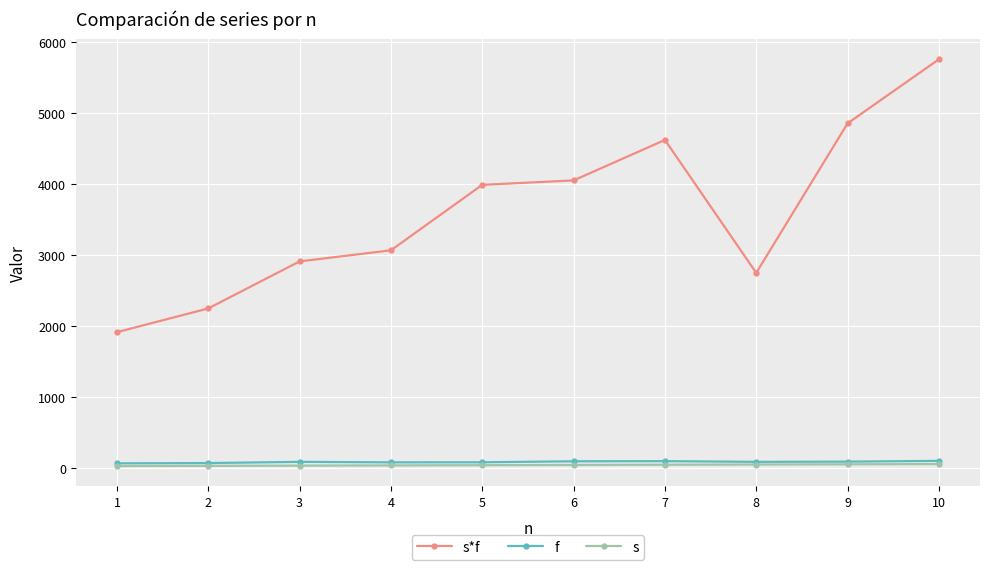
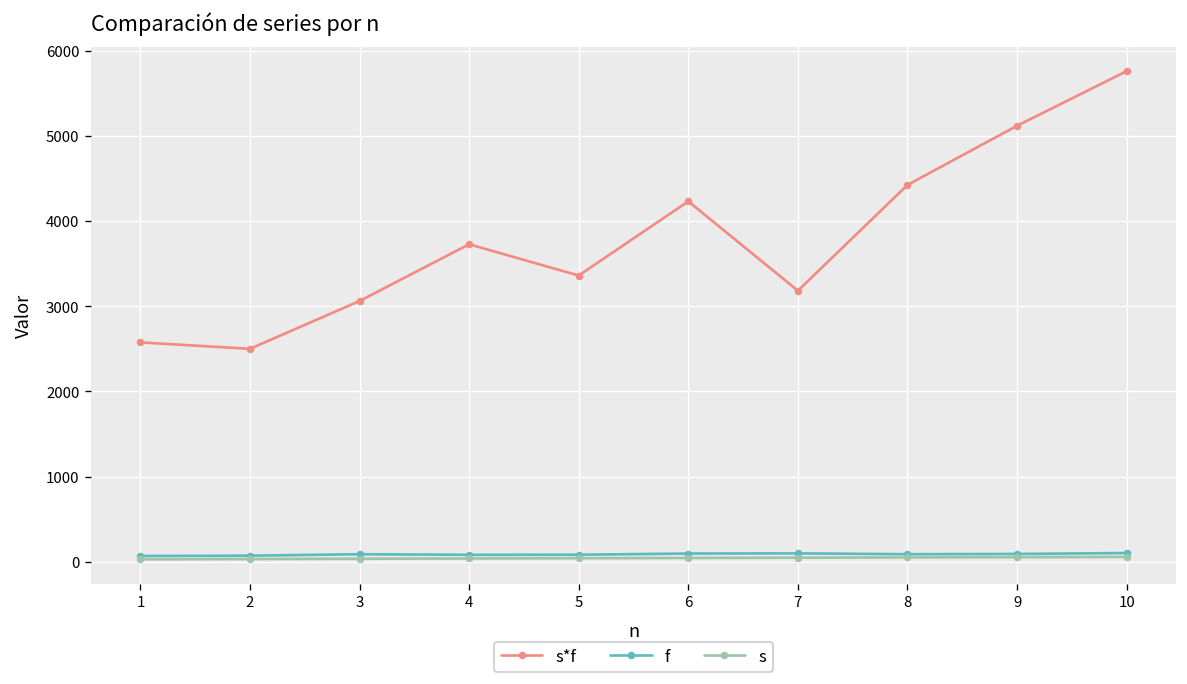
  {
    "s*f": {
-     "1": 1900,
-     "2": 2300,
-     "3": 2900,
-     "4": 3100,
-     "5": 4000,
-     "6": 4100,
-     "7": 4600,
-     "8": 2800,
-     "9": 4900,
+     "1": 2600,
+     "2": 2500,
+     "3": 3100,
+     "4": 3700,
+     "5": 3400,
+     "6": 4200,
+     "7": 3200,
+     "8": 4400,
+     "9": 5100,
      "10": 5800
    },
    "f": {
      "1": 100,
      "2": 100,
      "3": 100,
      "4": 100,
      "5": 100,
      "6": 100,
      "7": 100,
      "8": 100,
      "9": 100,
      "10": 100
    },
    "s": {
      "1": 0,
      "2": 0,
      "3": 0,
      "4": 0,
      "5": 0,
      "6": 0,
      "7": 0,
      "8": 100,
      "9": 100,
      "10": 100
    }
  }
